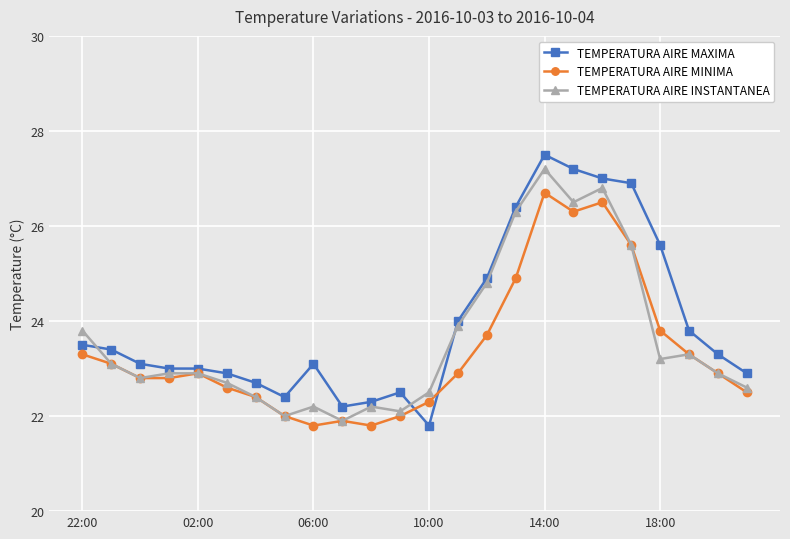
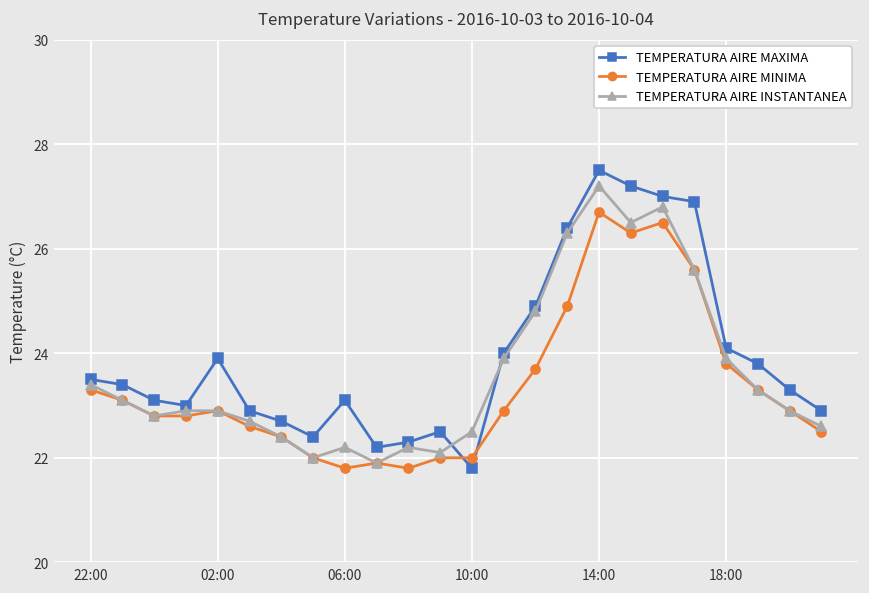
  {
    "TEMPERATURA AIRE MAXIMA": {
      "22:00": 23.5,
-     "02:00": 23.0,
+     "02:00": 23.9,
      "06:00": 23.1,
      "10:00": 21.8,
      "14:00": 27.5,
-     "18:00": 25.6
+     "18:00": 24.1
    },
    "TEMPERATURA AIRE MINIMA": {
      "22:00": 23.3,
      "06:00": 21.8,
-     "10:00": 22.3,
+     "10:00": 22.0,
      "14:00": 26.7,
      "18:00": 23.8
    },
    "TEMPERATURA AIRE INSTANTANEA": {
-     "22:00": 23.8,
+     "22:00": 23.4,
      "06:00": 22.2,
      "10:00": 22.5,
      "14:00": 27.2,
-     "18:00": 23.2
+     "18:00": 23.9
    }
  }
